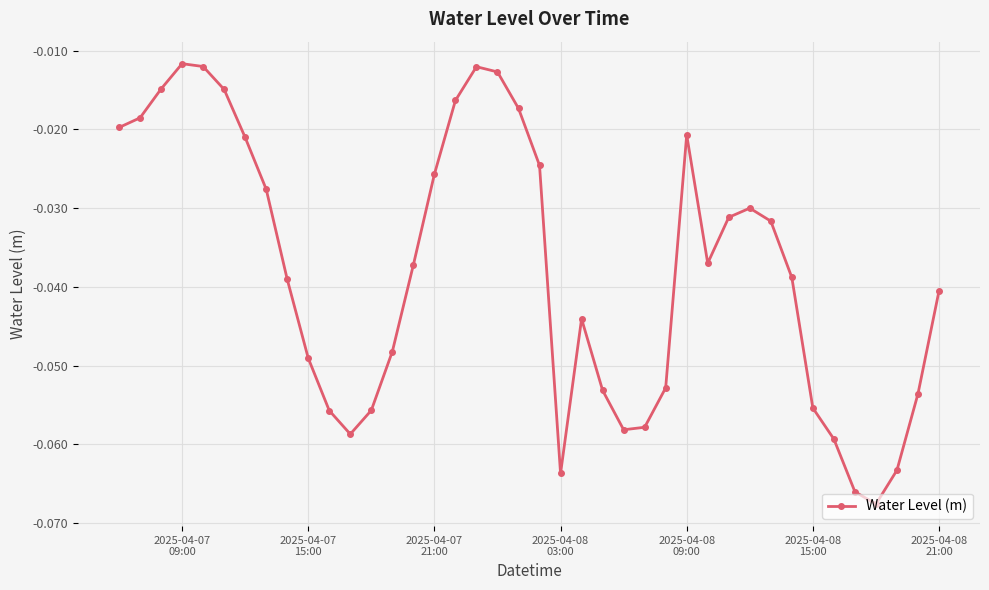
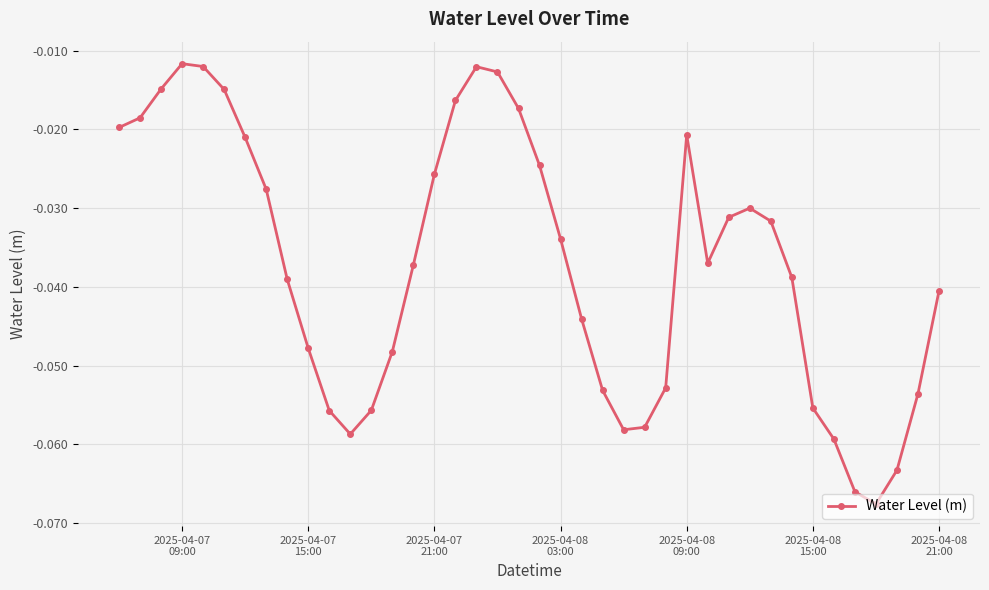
  {
    "2025-04-07 09:00": -0.012,
-   "2025-04-07 15:00": -0.049,
+   "2025-04-07 15:00": -0.048,
    "2025-04-07 21:00": -0.026,
-   "2025-04-08 03:00": -0.064,
+   "2025-04-08 03:00": -0.034,
    "2025-04-08 09:00": -0.021,
    "2025-04-08 15:00": -0.055,
    "2025-04-08 21:00": -0.041
  }
